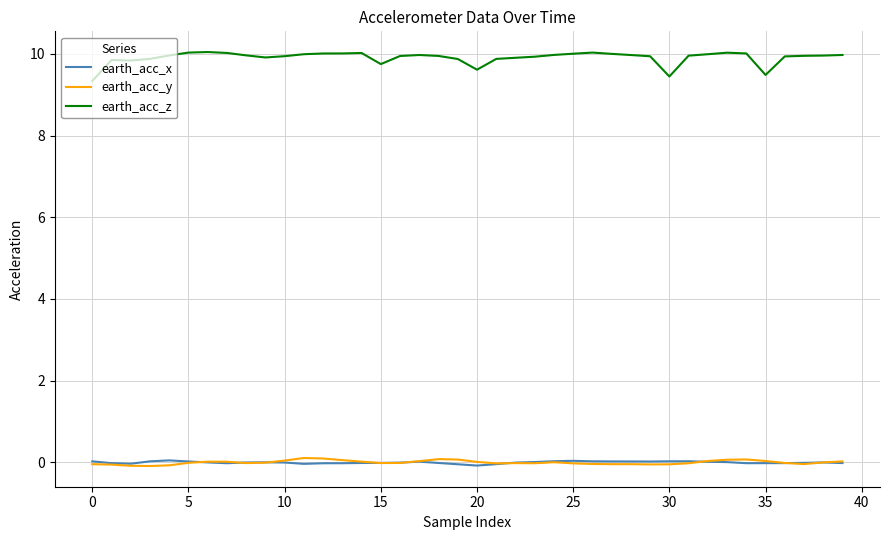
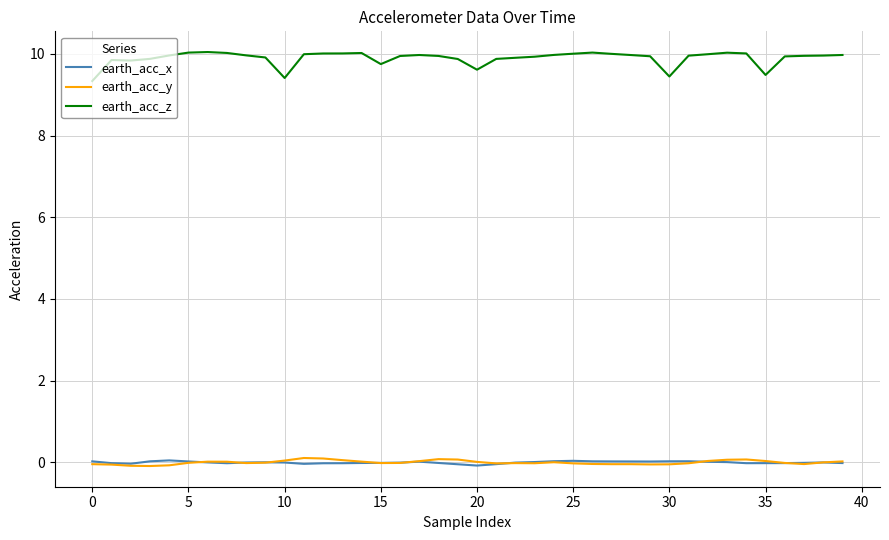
  {
    "earth_acc_x": {
      "0": 0.0,
      "20": -0.1,
      "25": 0.0,
      "30": 0.0
    },
    "earth_acc_y": {
      "0": 0.0,
      "20": 0.0,
      "25": 0.0,
      "30": -0.1
    },
    "earth_acc_z": {
      "5": 10.0,
-     "10": 9.9,
+     "10": 9.4,
      "15": 9.8,
      "20": 9.6,
      "25": 10.0,
      "30": 9.4,
      "35": 9.5
    }
  }
